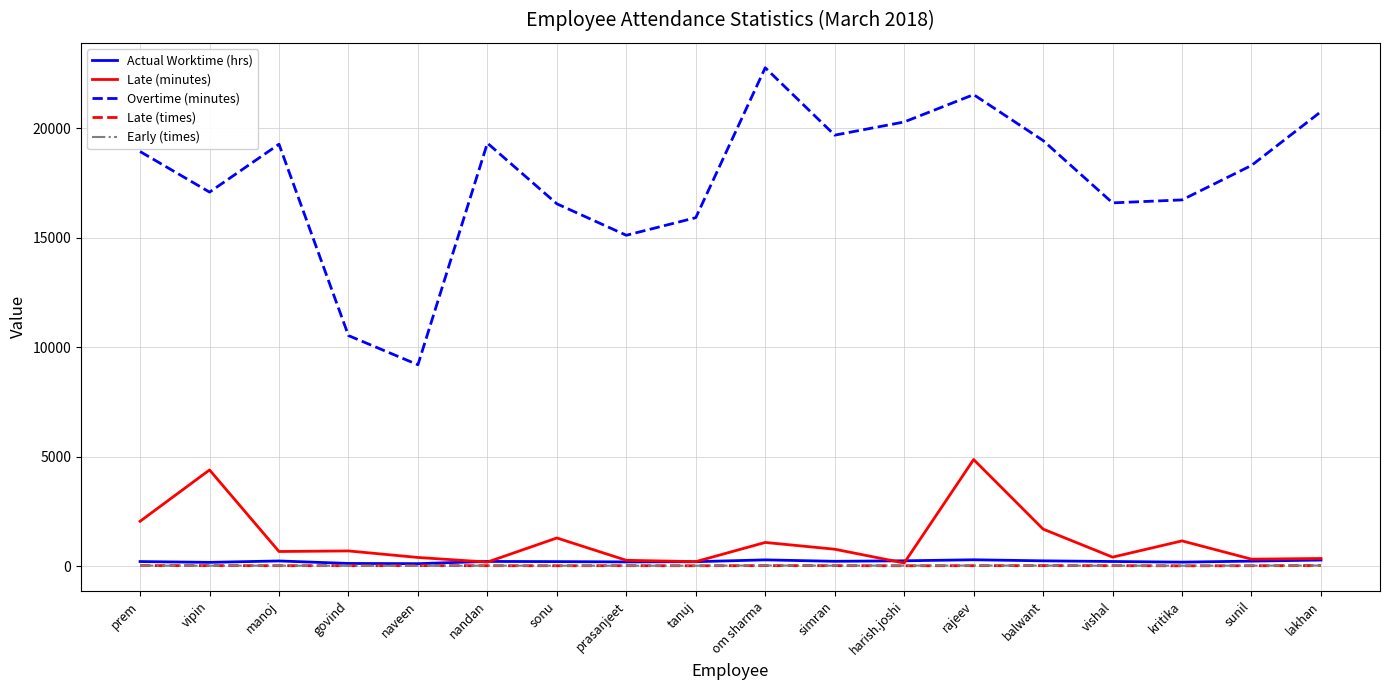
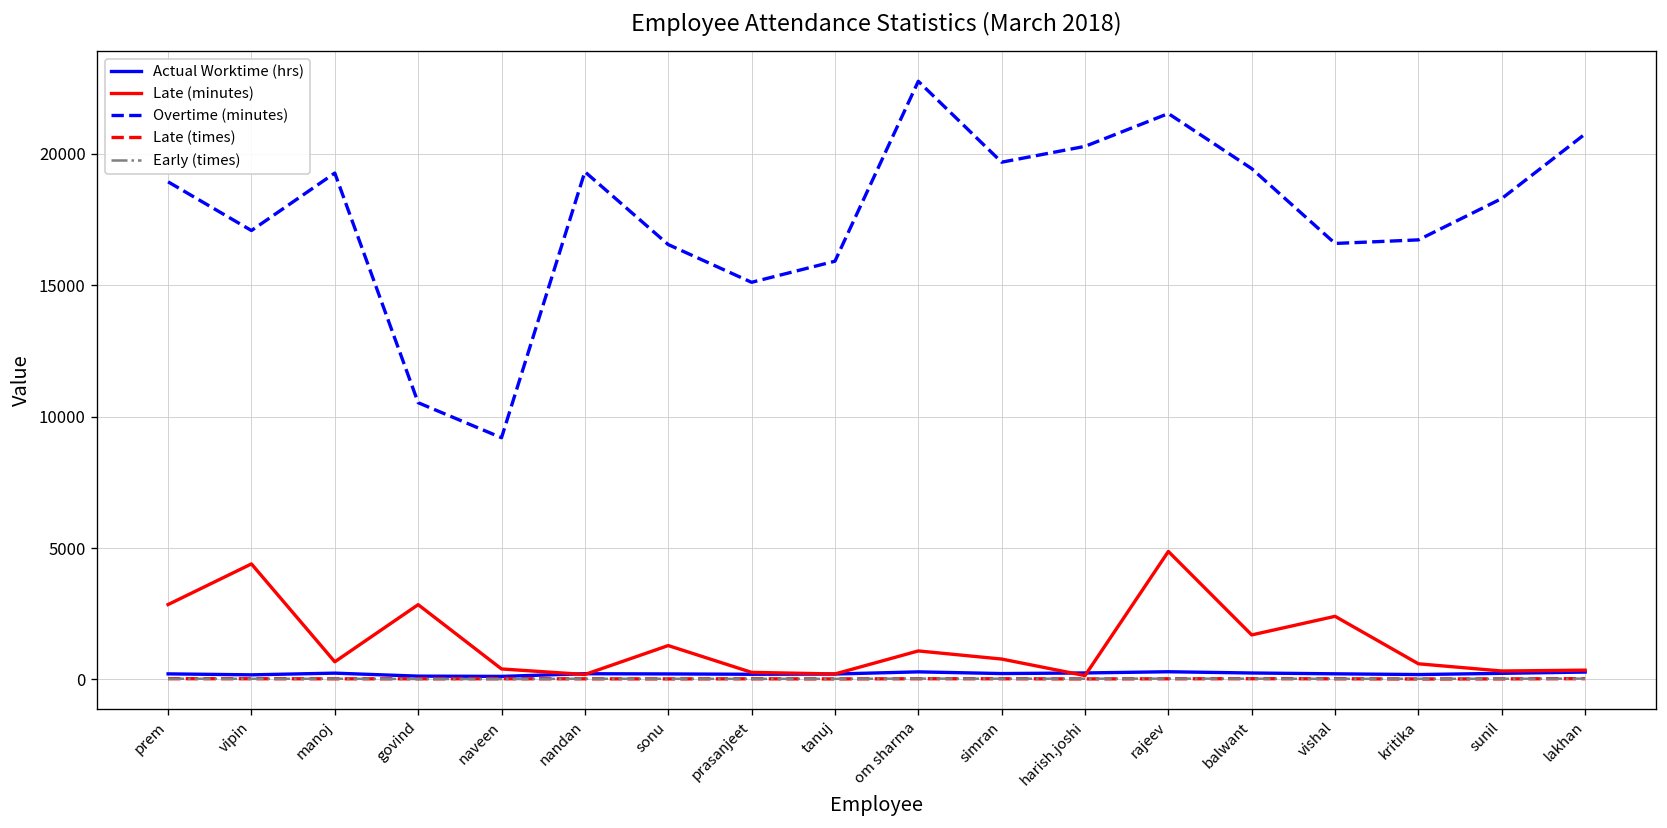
  {
    "Late (minutes)": {
-     "prem": 2000,
+     "prem": 2800,
      "vipin": 4400,
      "manoj": 700,
-     "govind": 700,
+     "govind": 2800,
      "naveen": 400,
      "sonu": 1300,
      "om sharma": 1100,
      "simran": 800,
      "rajeev": 4900,
      "balwant": 1700,
-     "vishal": 400,
-     "kritika": 1200
+     "vishal": 2400,
+     "kritika": 600
    },
    "Early (times)": {
      "prem": 0,
      "vipin": 0,
      "manoj": 0,
      "nandan": 0,
      "sonu": 0,
      "prasanjeet": 0,
      "tanuj": 0,
      "om sharma": 0,
      "simran": 0,
      "harish.joshi": 0,
      "rajeev": 0,
      "balwant": 0,
      "vishal": 0,
      "kritika": 0,
      "sunil": 0,
      "lakhan": 0
    }
  }
